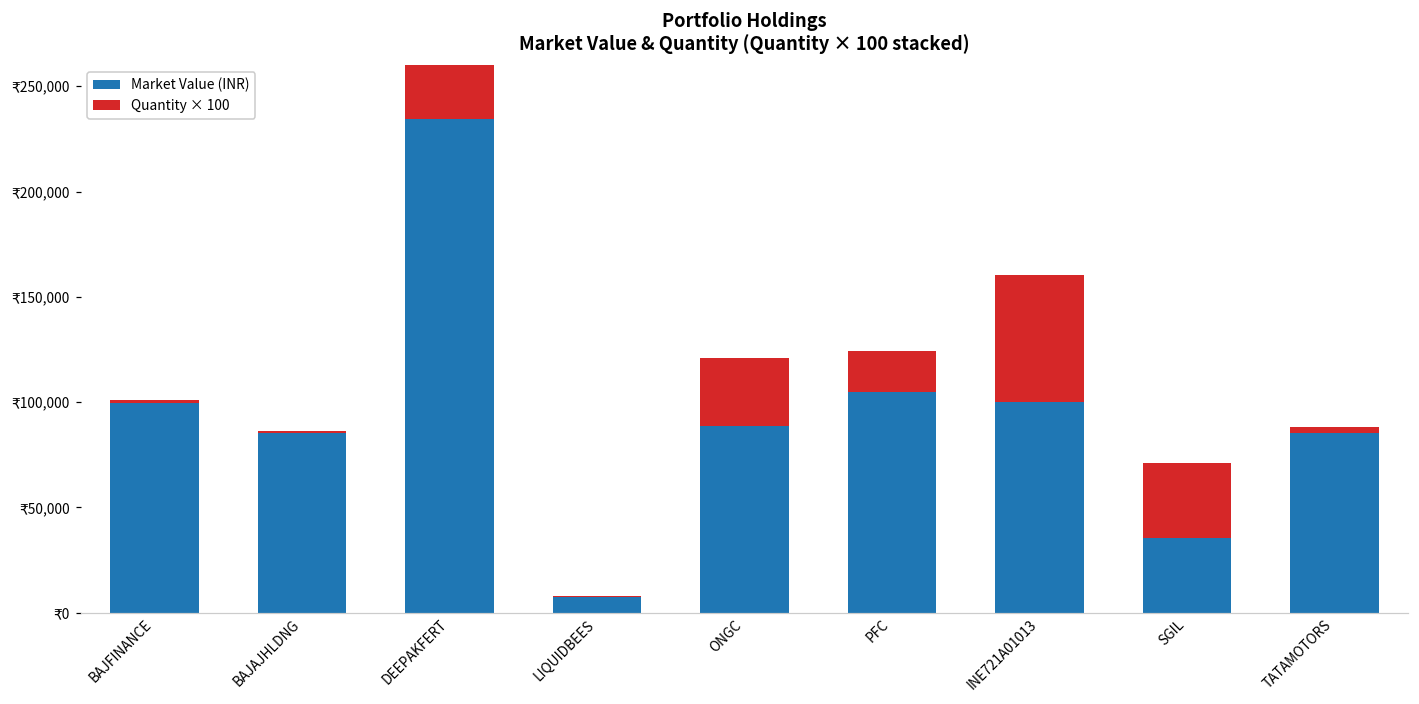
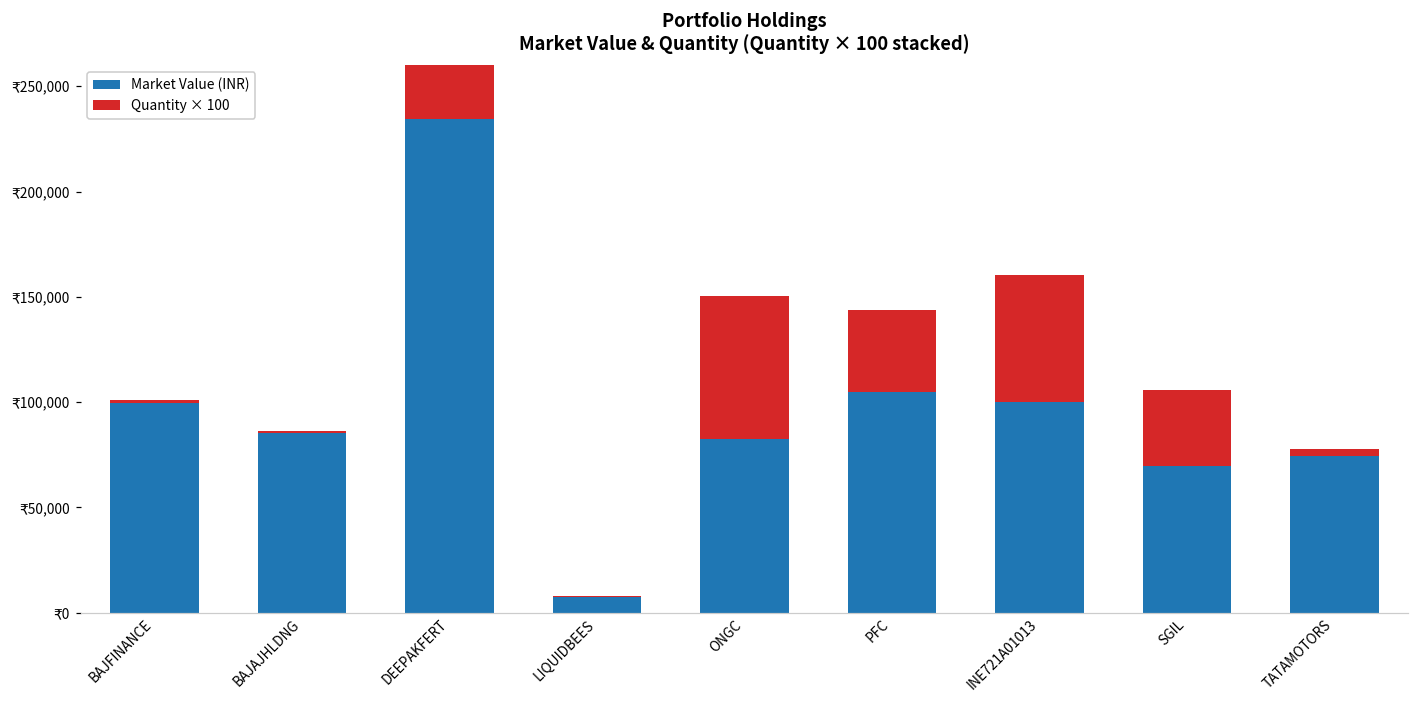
  {
    "Market Value (INR)": {
      "BAJFINANCE": "₹100,000",
      "BAJAJHLDNG": "₹85,000",
      "DEEPAKFERT": "₹234,000",
      "LIQUIDBEES": "₹8,000",
-     "ONGC": "₹89,000",
+     "ONGC": "₹83,000",
      "PFC": "₹105,000",
      "INE721A01013": "₹100,000",
-     "SGIL": "₹35,000",
-     "TATAMOTORS": "₹85,000"
+     "SGIL": "₹70,000",
+     "TATAMOTORS": "₹75,000"
    },
    "Quantity × 100": {
      "BAJFINANCE": "₹1,000",
-     "ONGC": "₹32,000",
-     "PFC": "₹20,000",
+     "ONGC": "₹68,000",
+     "PFC": "₹39,000",
      "INE721A01013": "₹60,000",
      "SGIL": "₹36,000",
      "TATAMOTORS": "₹3,000"
    }
  }
